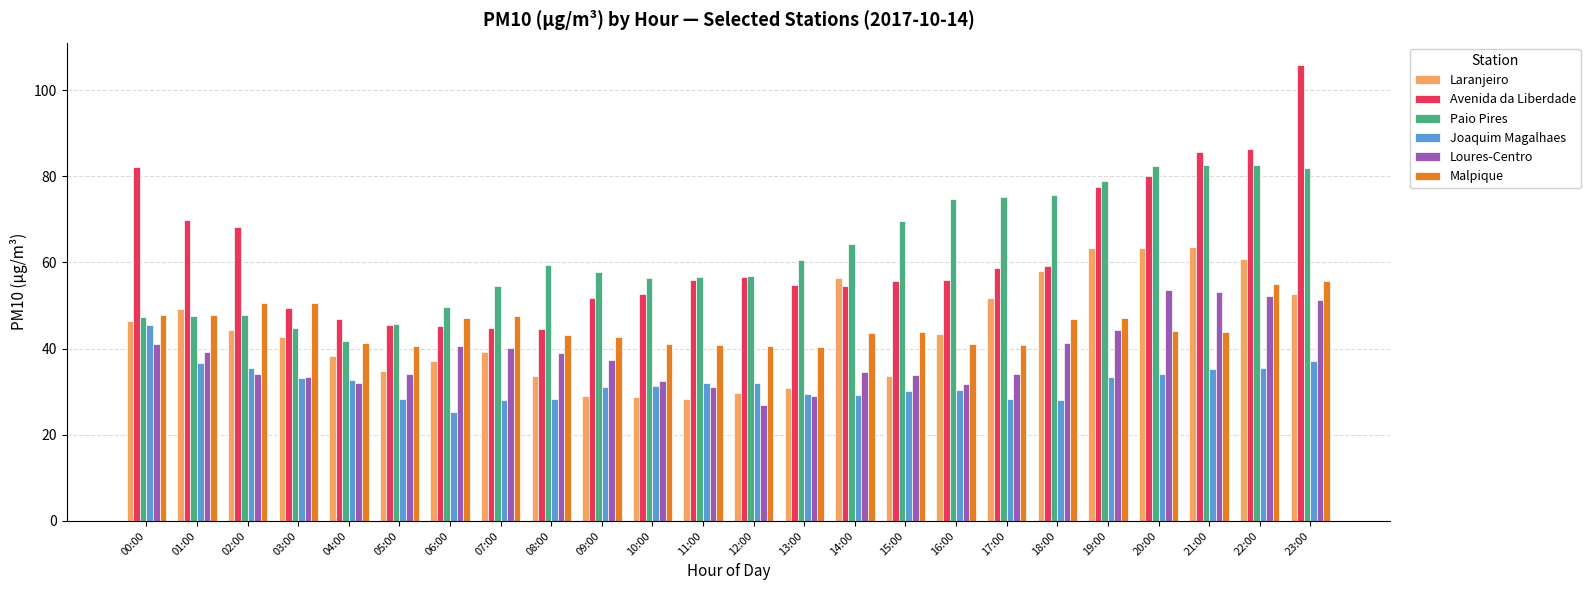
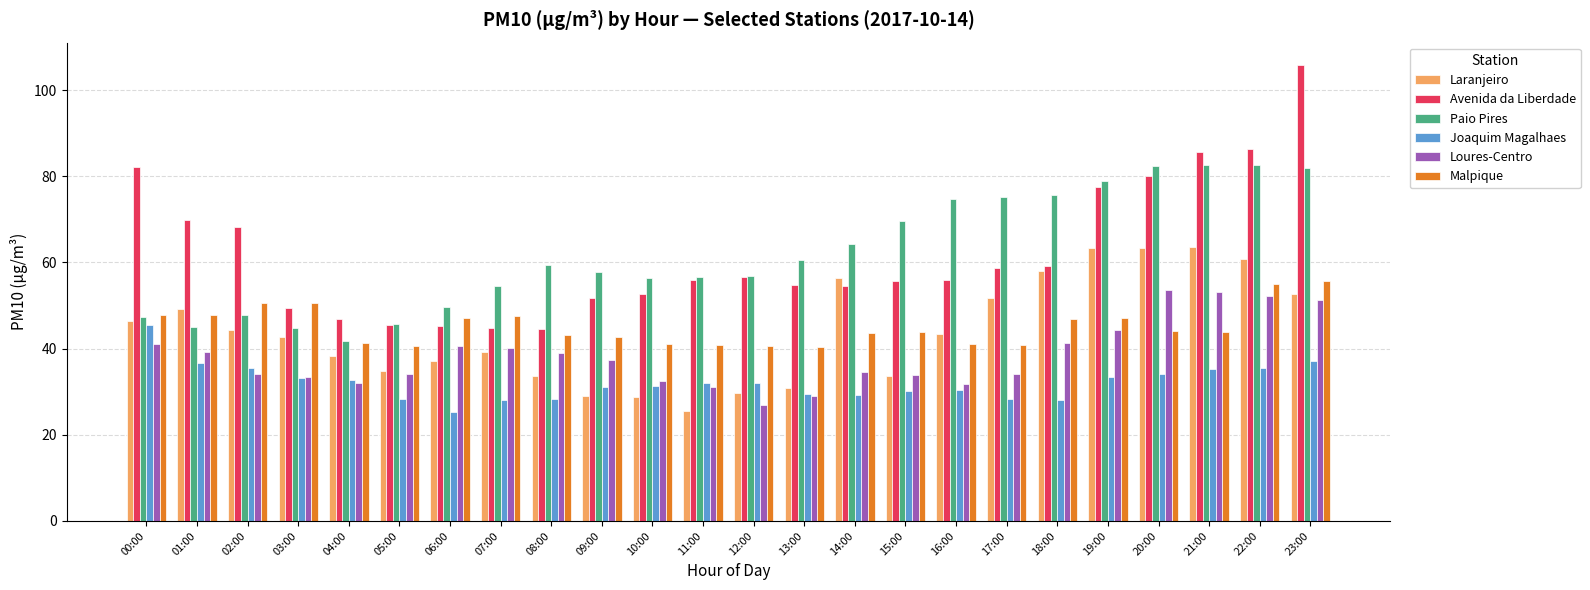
  {
    "Laranjeiro": {
      "00:00": 47,
      "01:00": 49,
      "02:00": 44,
      "03:00": 43,
      "04:00": 38,
      "05:00": 35,
      "06:00": 37,
      "07:00": 39,
      "08:00": 34,
      "09:00": 29,
      "10:00": 29,
-     "11:00": 28,
+     "11:00": 26,
      "12:00": 30,
      "13:00": 31,
      "14:00": 56,
      "15:00": 34,
      "16:00": 43,
      "17:00": 52,
      "18:00": 58,
      "19:00": 63,
      "20:00": 63,
      "21:00": 64,
      "22:00": 61,
      "23:00": 53
    },
    "Avenida da Liberdade": {
      "00:00": 82,
      "01:00": 70,
      "02:00": 68,
      "03:00": 49,
      "04:00": 47,
      "05:00": 46,
      "06:00": 45,
      "07:00": 45,
      "08:00": 45,
      "09:00": 52,
      "10:00": 53,
      "11:00": 56,
      "12:00": 57,
      "13:00": 55,
      "14:00": 55,
      "15:00": 56,
      "16:00": 56,
      "17:00": 59,
      "18:00": 59,
      "19:00": 78,
      "20:00": 80,
      "21:00": 86,
      "22:00": 86,
      "23:00": 106
    },
    "Paio Pires": {
      "00:00": 47,
-     "01:00": 48,
+     "01:00": 45,
      "02:00": 48,
      "03:00": 45,
      "04:00": 42,
      "05:00": 46,
      "06:00": 50,
      "07:00": 55,
      "08:00": 59,
      "09:00": 58,
      "10:00": 56,
      "11:00": 57,
      "12:00": 57,
      "13:00": 61,
      "14:00": 64,
      "15:00": 70,
      "16:00": 75,
      "17:00": 75,
      "18:00": 76,
      "19:00": 79,
      "20:00": 82,
      "21:00": 83,
      "22:00": 83,
      "23:00": 82
    },
    "Joaquim Magalhaes": {
      "00:00": 46,
      "01:00": 37,
      "02:00": 36,
      "03:00": 33,
      "04:00": 33,
      "05:00": 28,
      "06:00": 25,
      "07:00": 28,
      "08:00": 28,
      "09:00": 31,
      "10:00": 31,
      "11:00": 32,
      "12:00": 32,
      "13:00": 30,
      "14:00": 29,
      "15:00": 30,
      "16:00": 30,
      "17:00": 28,
      "18:00": 28,
      "19:00": 33,
      "20:00": 34,
      "21:00": 35,
      "22:00": 36,
      "23:00": 37
    },
    "Loures-Centro": {
      "00:00": 41,
      "01:00": 39,
      "02:00": 34,
      "03:00": 34,
      "04:00": 32,
      "05:00": 34,
      "06:00": 41,
      "07:00": 40,
      "08:00": 39,
      "09:00": 37,
      "10:00": 33,
      "11:00": 31,
      "12:00": 27,
      "13:00": 29,
      "14:00": 35,
      "15:00": 34,
      "16:00": 32,
      "17:00": 34,
      "18:00": 41,
      "19:00": 44,
      "20:00": 54,
      "21:00": 53,
      "22:00": 52,
      "23:00": 51
    },
    "Malpique": {
      "00:00": 48,
      "01:00": 48,
      "02:00": 51,
      "03:00": 51,
      "04:00": 41,
      "05:00": 41,
      "06:00": 47,
      "07:00": 48,
      "08:00": 43,
      "09:00": 43,
      "10:00": 41,
      "11:00": 41,
      "12:00": 41,
      "13:00": 40,
      "14:00": 44,
      "15:00": 44,
      "16:00": 41,
      "17:00": 41,
      "18:00": 47,
      "19:00": 47,
      "20:00": 44,
      "21:00": 44,
      "22:00": 55,
      "23:00": 56
    }
  }
